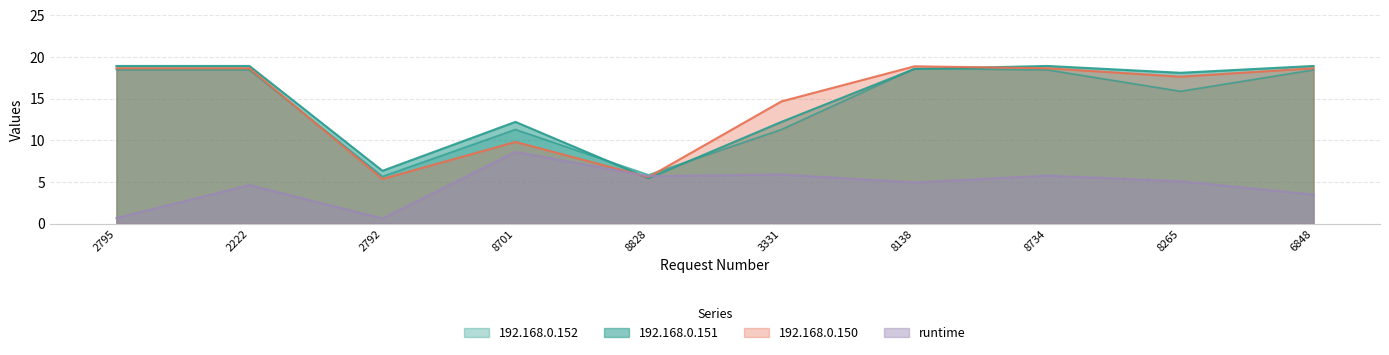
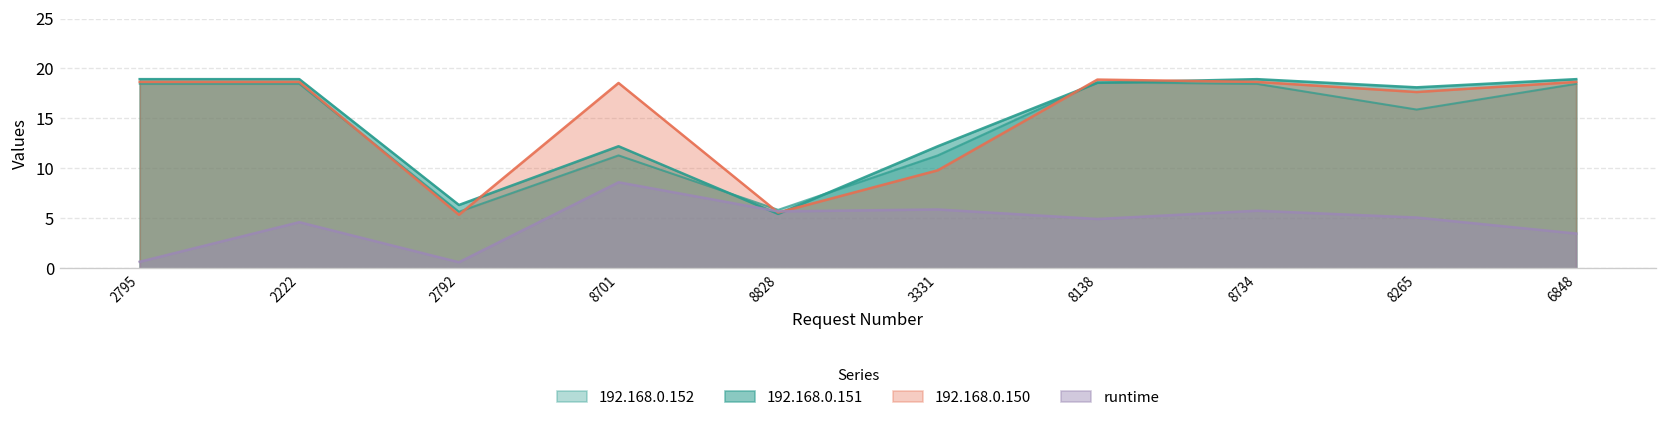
  {
    "192.168.0.150": {
-     "8701": 10,
-     "3331": 15,
+     "8701": 19,
+     "3331": 10,
      "8265": 18
    }
  }
